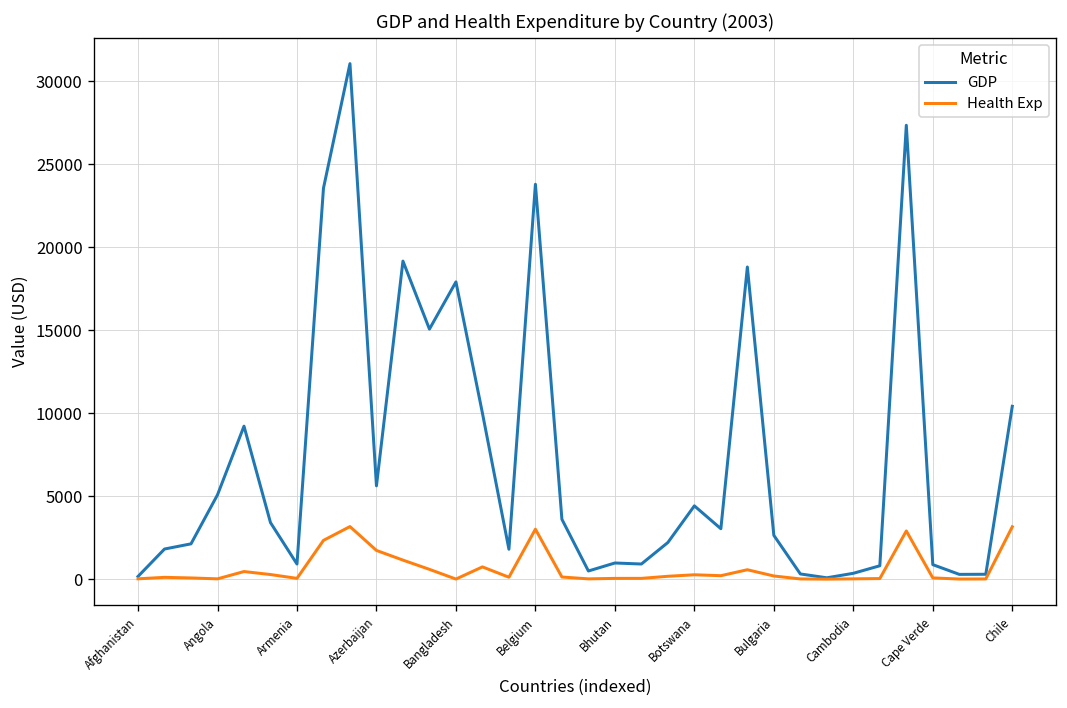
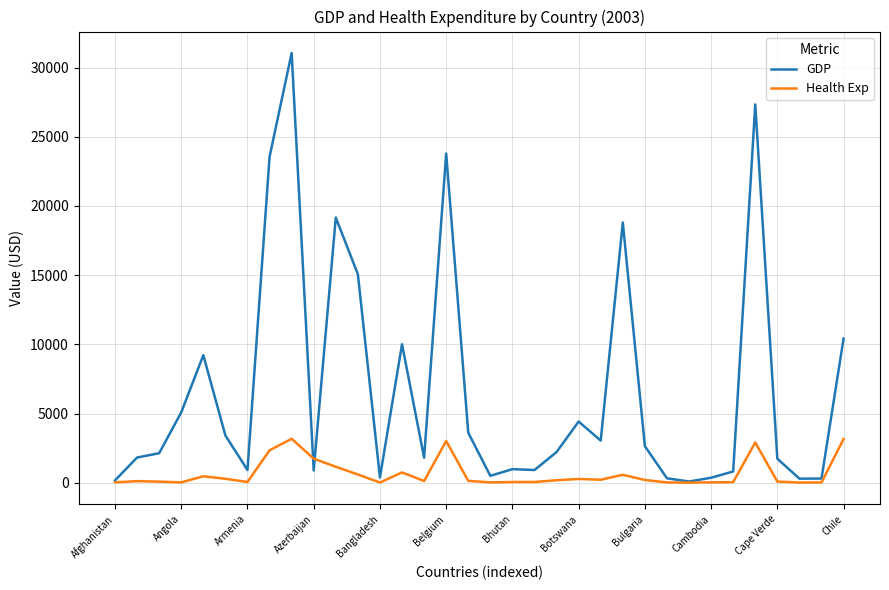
  {
    "GDP": {
      "Angola": 5100,
      "Armenia": 900,
-     "Azerbaijan": 5600,
-     "Bangladesh": 17900,
+     "Azerbaijan": 900,
+     "Bangladesh": 400,
      "Belgium": 23800,
      "Bhutan": 1000,
      "Botswana": 4400,
      "Bulgaria": 2600,
      "Cambodia": 400,
-     "Cape Verde": 900,
+     "Cape Verde": 1700,
      "Chile": 10400
    },
    "Health Exp": {
      "Angola": 0,
      "Armenia": 100,
      "Azerbaijan": 1700,
      "Bangladesh": 0,
      "Belgium": 3000,
      "Bhutan": 100,
      "Botswana": 300,
      "Bulgaria": 200,
      "Cambodia": 0,
      "Cape Verde": 100,
      "Chile": 3200
    }
  }
